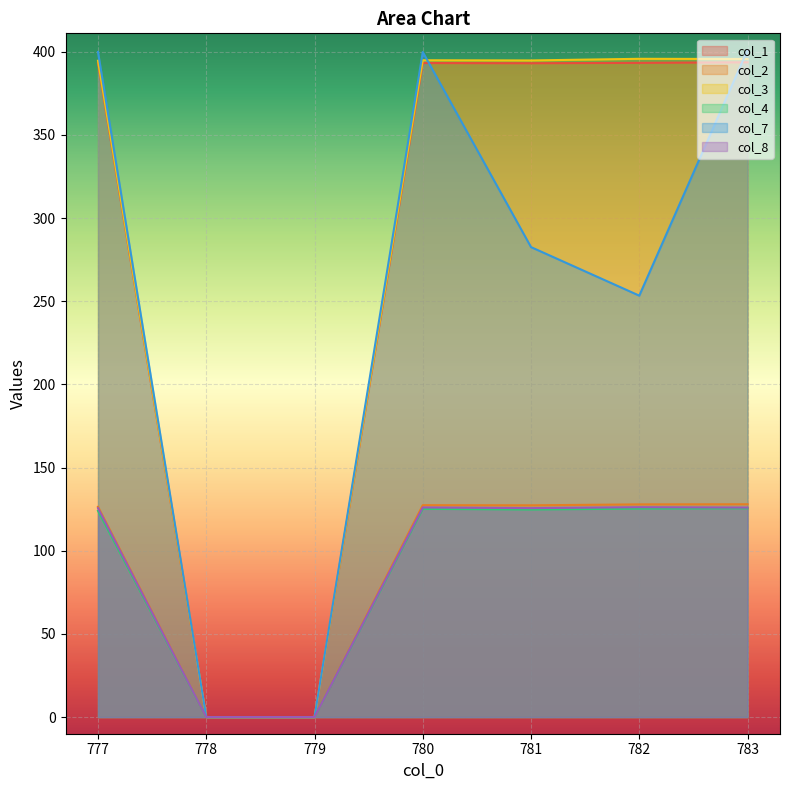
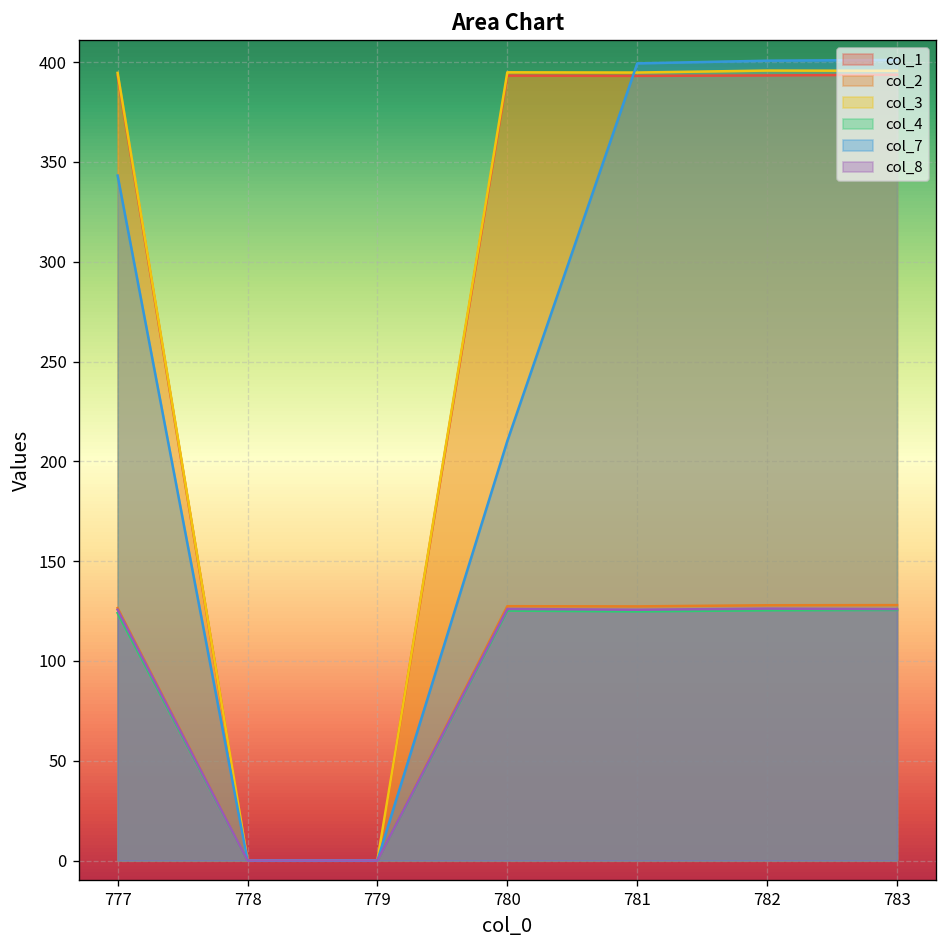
  {
    "col_4": {
      "777": 124
    },
    "col_7": {
-     "777": 400,
-     "780": 400,
-     "781": 283,
-     "782": 253
+     "777": 343,
+     "780": 210,
+     "781": 399,
+     "782": 401
    }
  }
